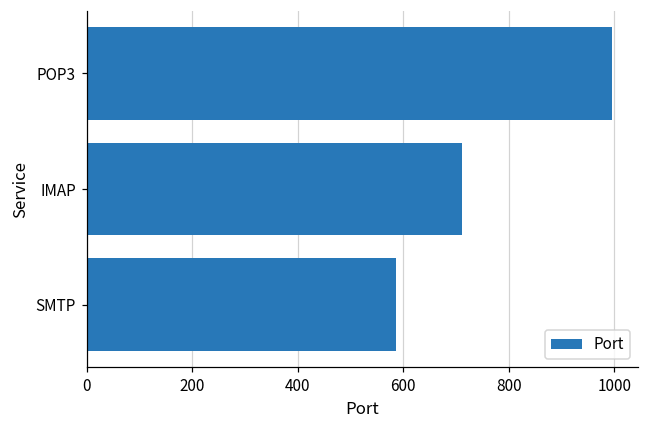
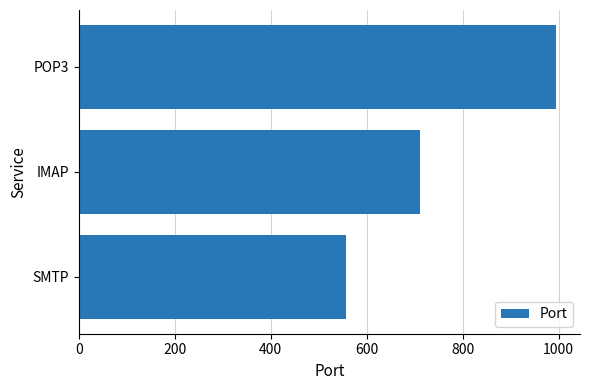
  {
    "POP3": 1000,
    "IMAP": 710,
-   "SMTP": 590
+   "SMTP": 560
  }
